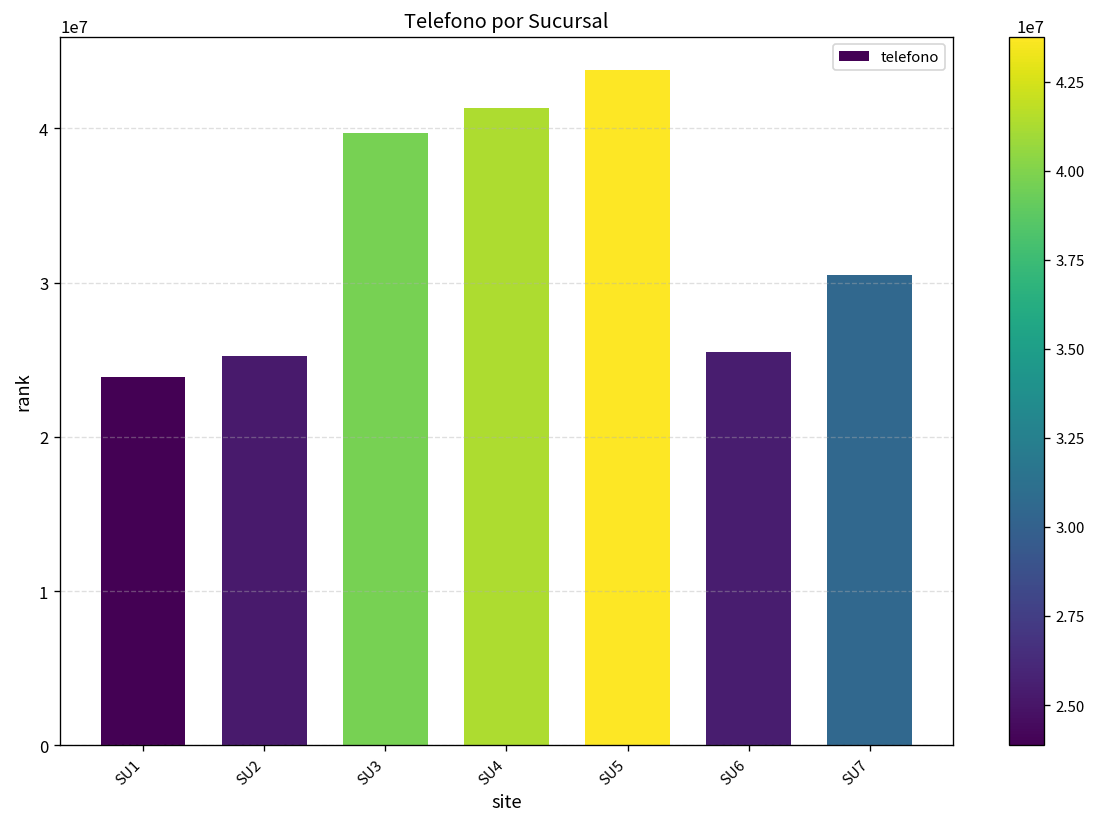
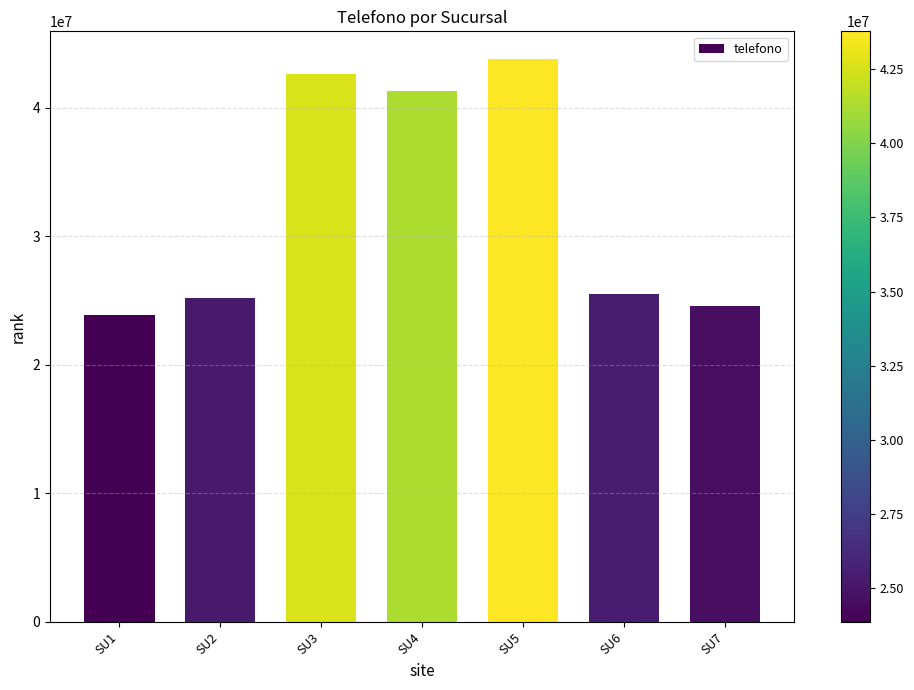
  {
    "SU1": 23900000,
    "SU2": 25200000,
-   "SU3": 39700000,
+   "SU3": 42700000,
    "SU4": 41300000,
    "SU5": 43800000,
    "SU6": 25500000,
-   "SU7": 30500000
+   "SU7": 24600000
  }
